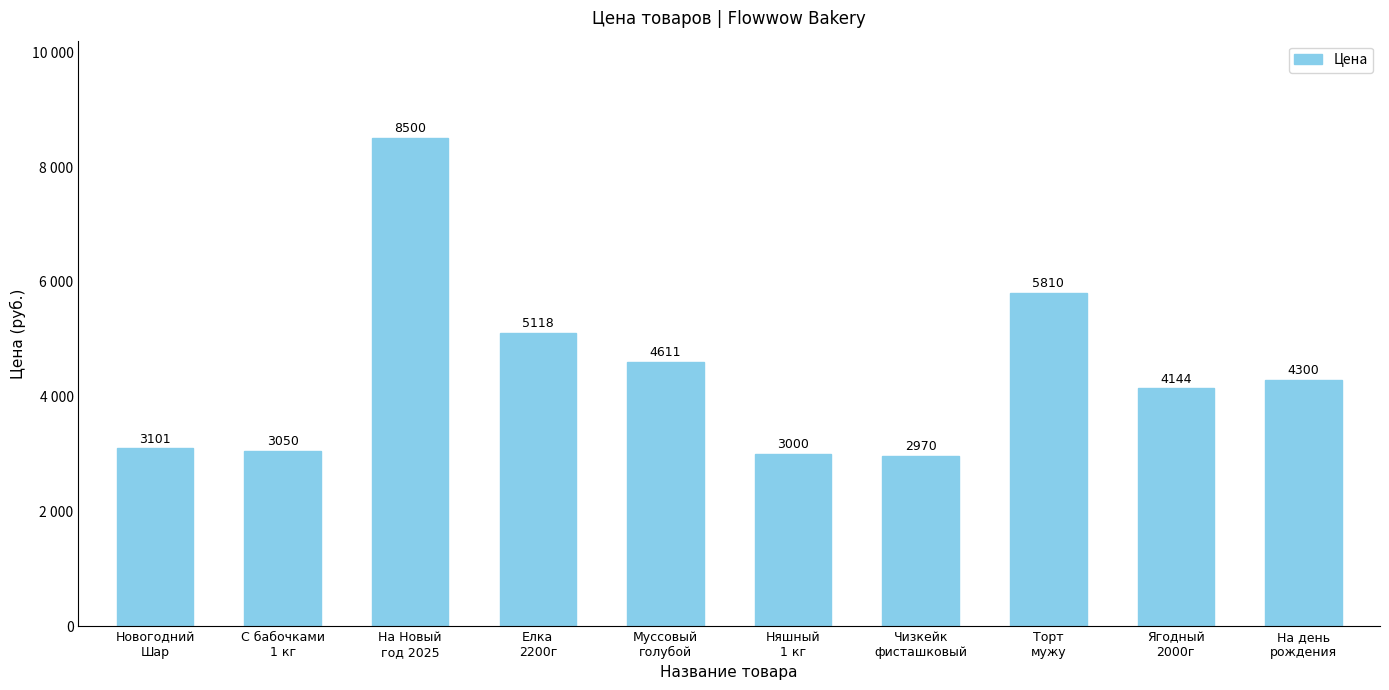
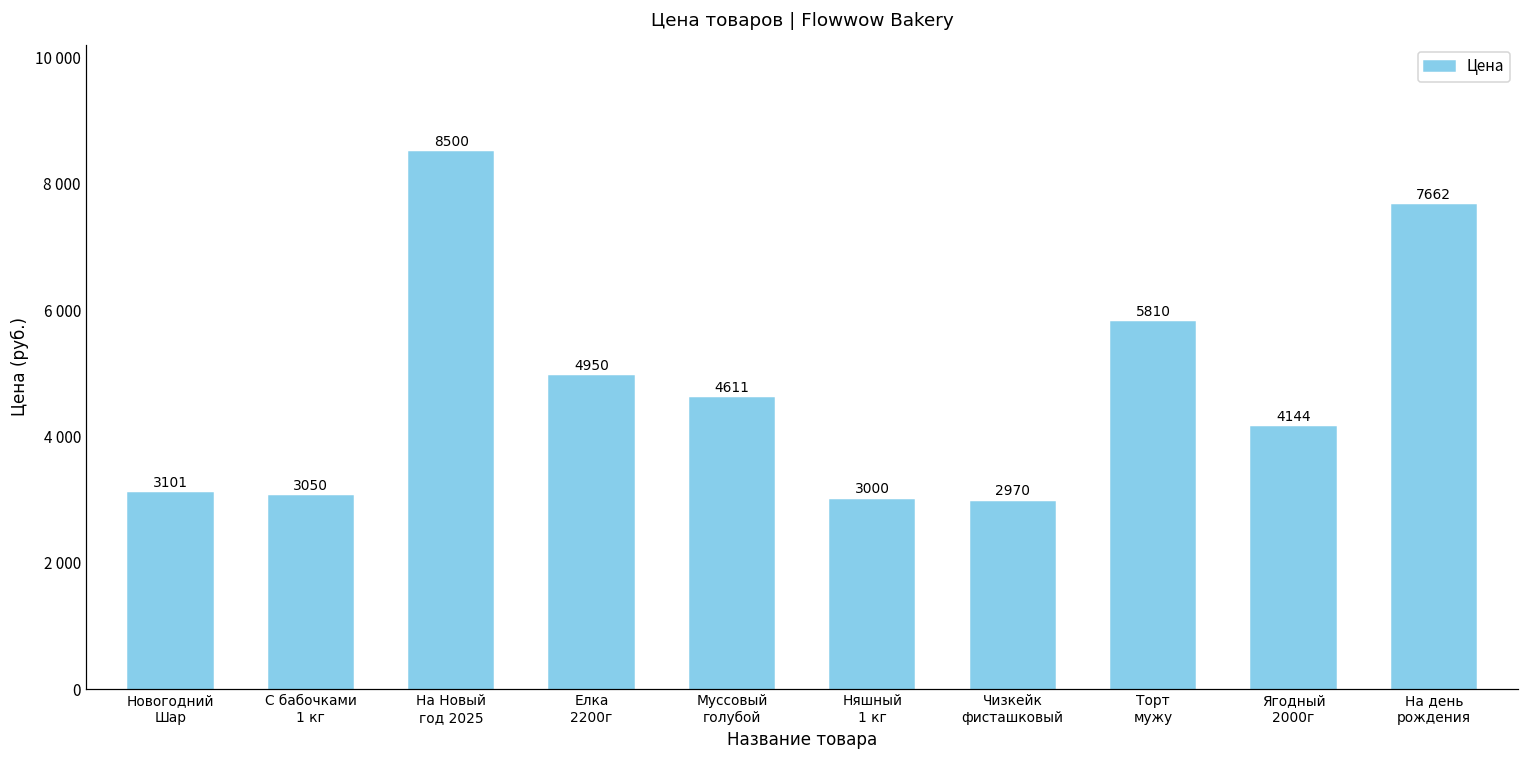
  {
    "Новогодний Шар": 3101,
    "С бабочками 1 кг": 3050,
    "На Новый год 2025": 8500,
-   "Елка 2200г": 5118,
+   "Елка 2200г": 4950,
    "Муссовый голубой": 4611,
    "Няшный 1 кг": 3000,
    "Чизкейк фисташковый": 2970,
    "Торт мужу": 5810,
    "Ягодный 2000г": 4144,
-   "На день рождения": 4300
+   "На день рождения": 7662
  }
